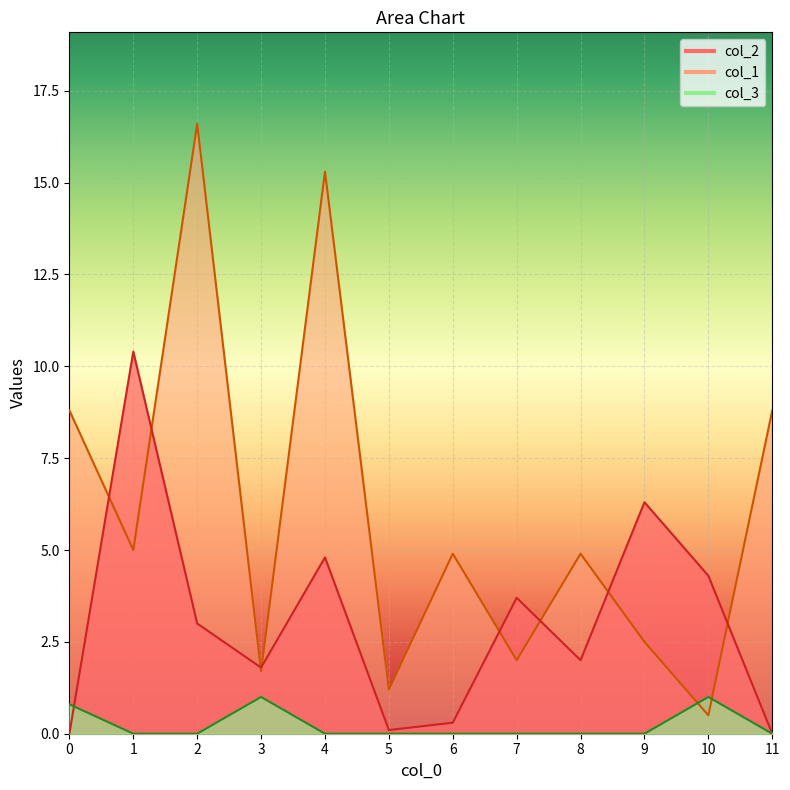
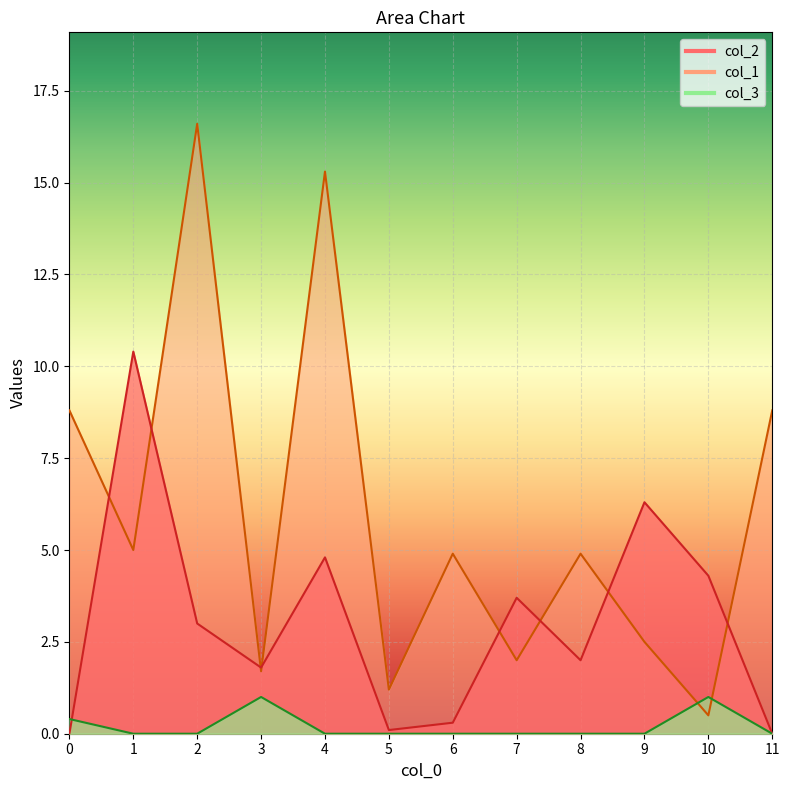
  {
    "col_3": {
-     "0": 0.8,
+     "0": 0.4,
      "1": 0.0,
      "2": 0.0,
      "3": 1.0,
      "4": 0.0,
      "5": 0.0,
      "6": 0.0,
      "7": 0.0,
      "8": 0.0,
      "9": 0.0,
      "10": 1.0
    }
  }
